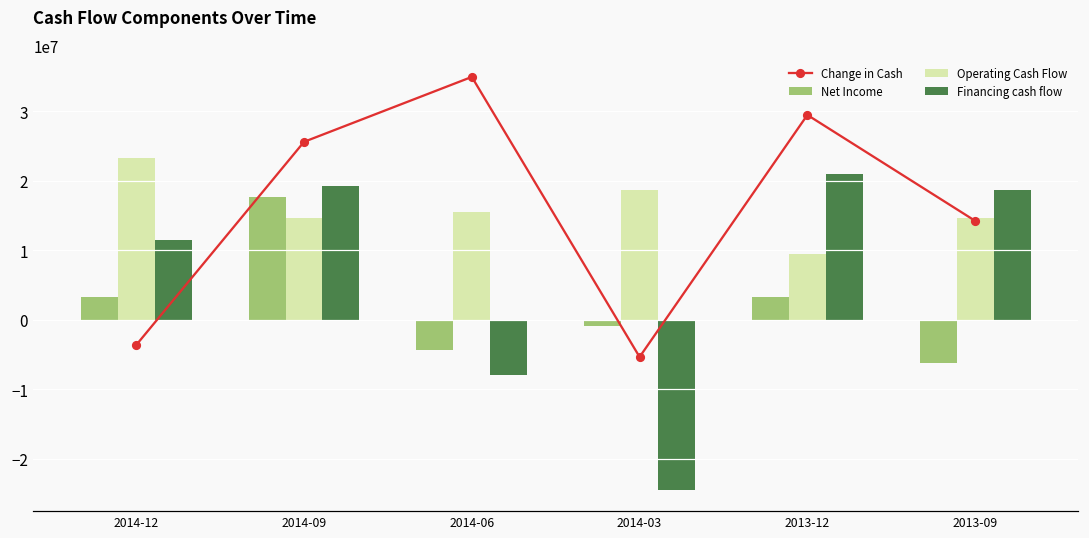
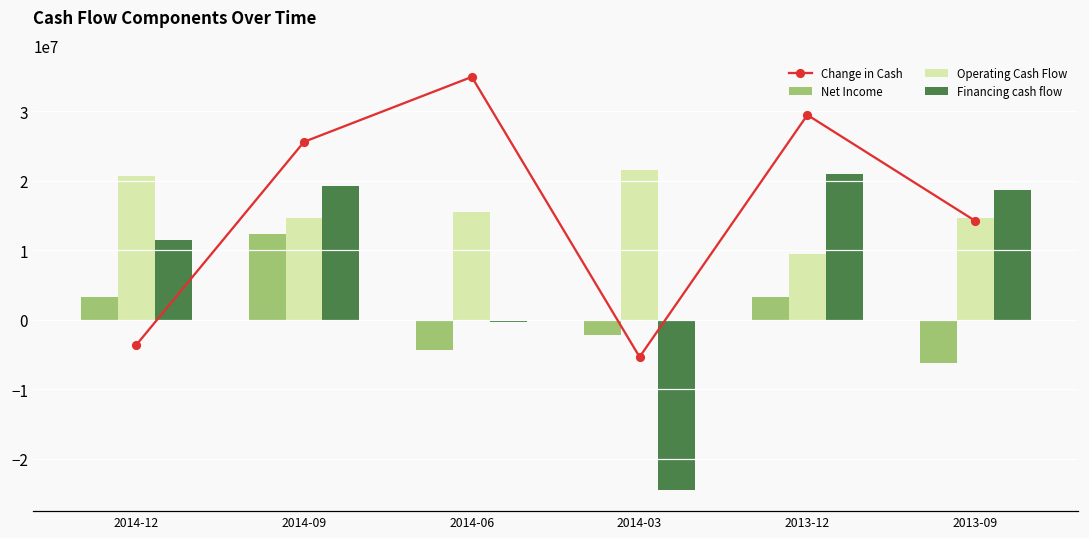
  {
    "Net Income": {
      "2014-12": 3000000,
-     "2014-09": 18000000,
+     "2014-09": 12000000,
      "2014-06": -4000000,
-     "2014-03": -1000000,
+     "2014-03": -2000000,
      "2013-12": 3000000,
      "2013-09": -6000000
    },
    "Change in Cash": {
      "2014-12": -4000000,
      "2014-09": 26000000,
      "2014-06": 35000000,
      "2014-03": -5000000,
      "2013-12": 29000000,
      "2013-09": 14000000
    },
    "Operating Cash Flow": {
-     "2014-12": 23000000,
+     "2014-12": 21000000,
      "2014-09": 15000000,
      "2014-06": 15000000,
-     "2014-03": 19000000,
+     "2014-03": 22000000,
      "2013-12": 10000000,
      "2013-09": 15000000
    },
    "Financing cash flow": {
      "2014-12": 11000000,
      "2014-09": 19000000,
-     "2014-06": -8000000,
+     "2014-06": 0,
      "2014-03": -24000000,
      "2013-12": 21000000,
      "2013-09": 19000000
    }
  }
